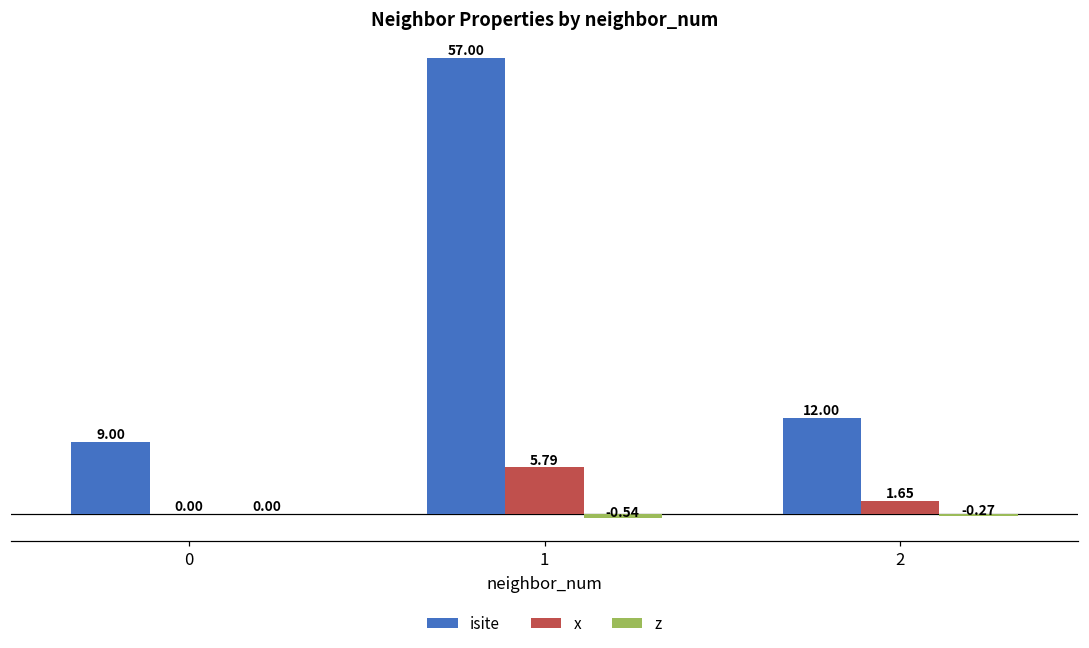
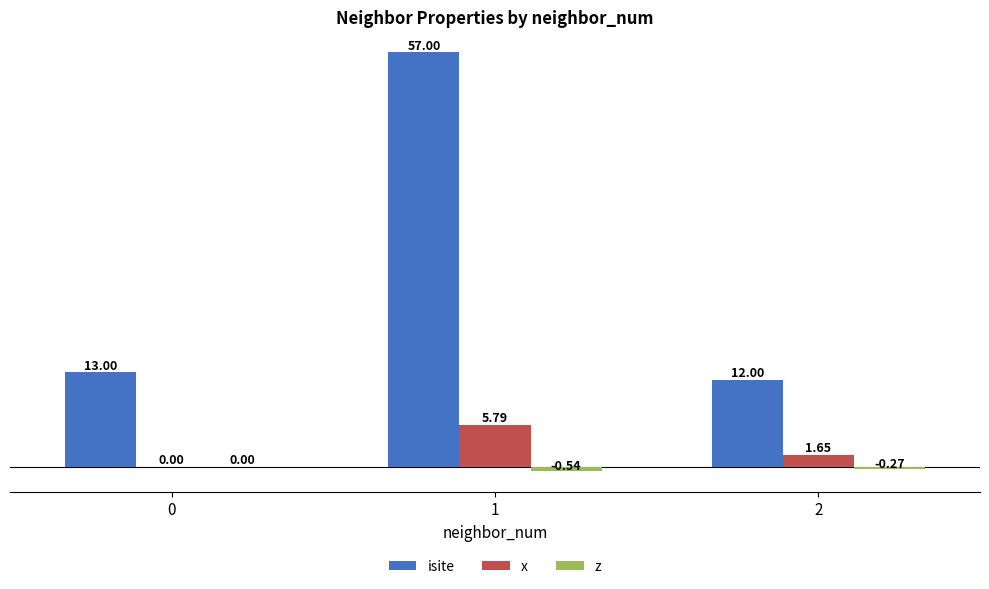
  {
    "isite": {
-     "0": 9.00,
+     "0": 13.00,
      "1": 57.00,
      "2": 12.00
    },
    "x": {
      "0": 0.00,
      "1": 5.79,
      "2": 1.65
    },
    "z": {
      "0": 0.00,
      "1": -0.54,
      "2": -0.27
    }
  }
